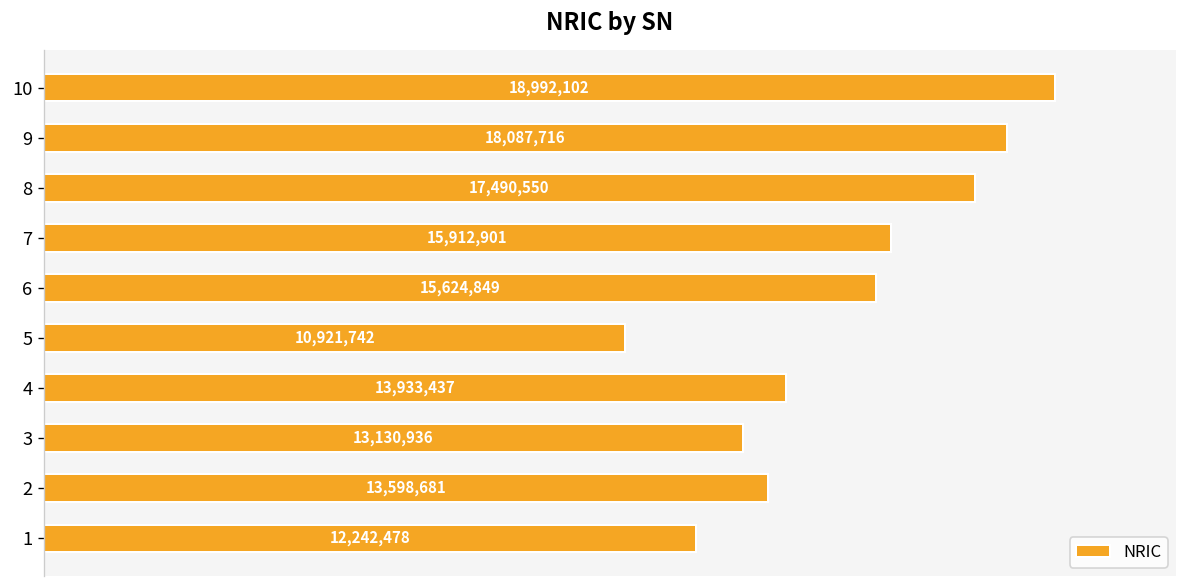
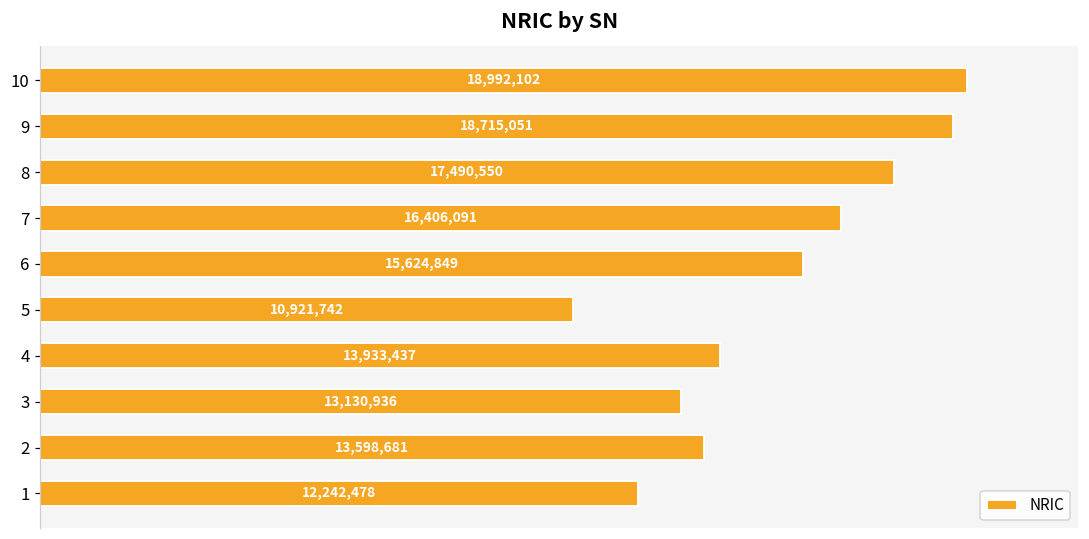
  {
    "10": "18,992,102",
-   "9": "18,087,716",
+   "9": "18,715,051",
    "8": "17,490,550",
-   "7": "15,912,901",
+   "7": "16,406,091",
    "6": "15,624,849",
    "5": "10,921,742",
    "4": "13,933,437",
    "3": "13,130,936",
    "2": "13,598,681",
    "1": "12,242,478"
  }
